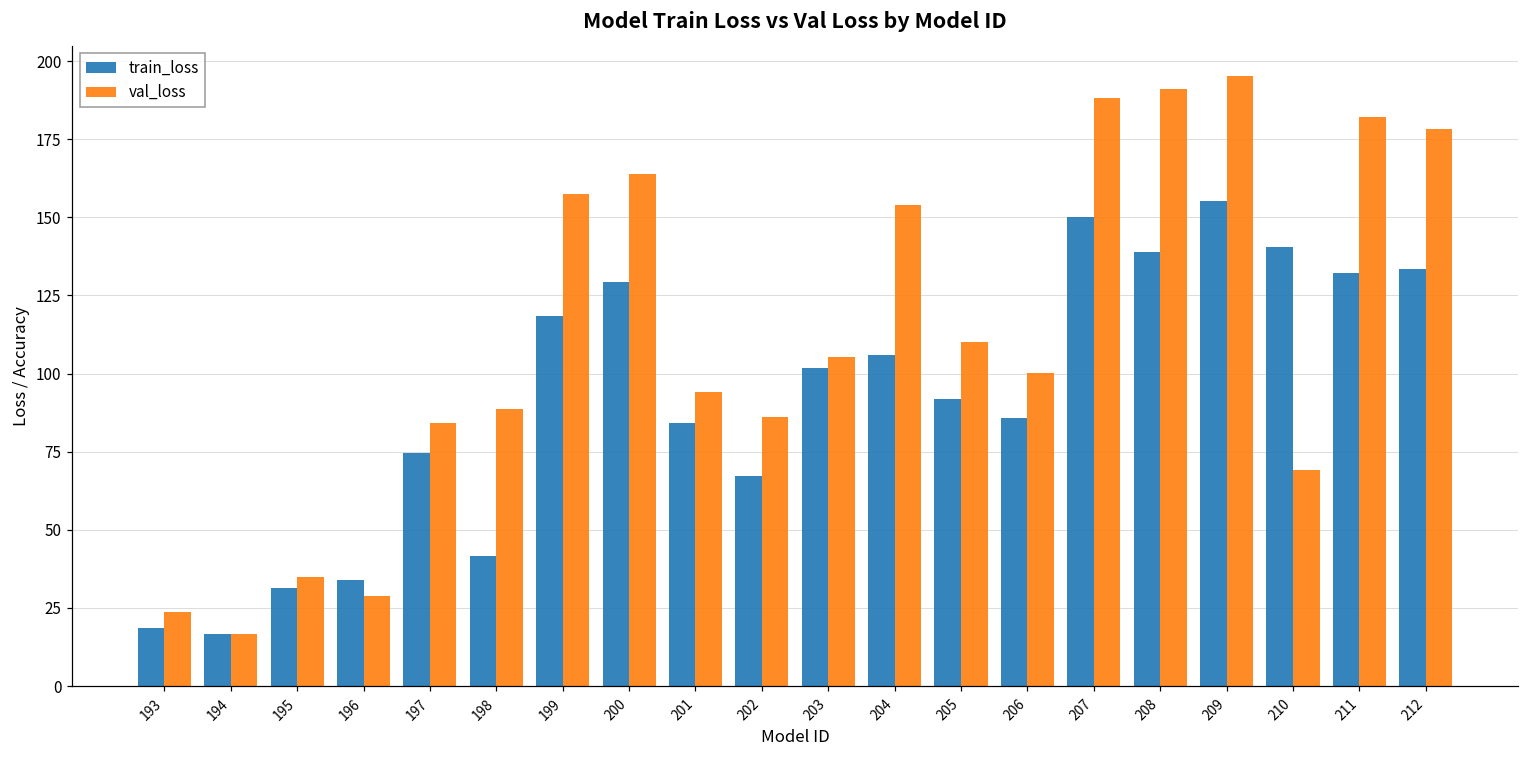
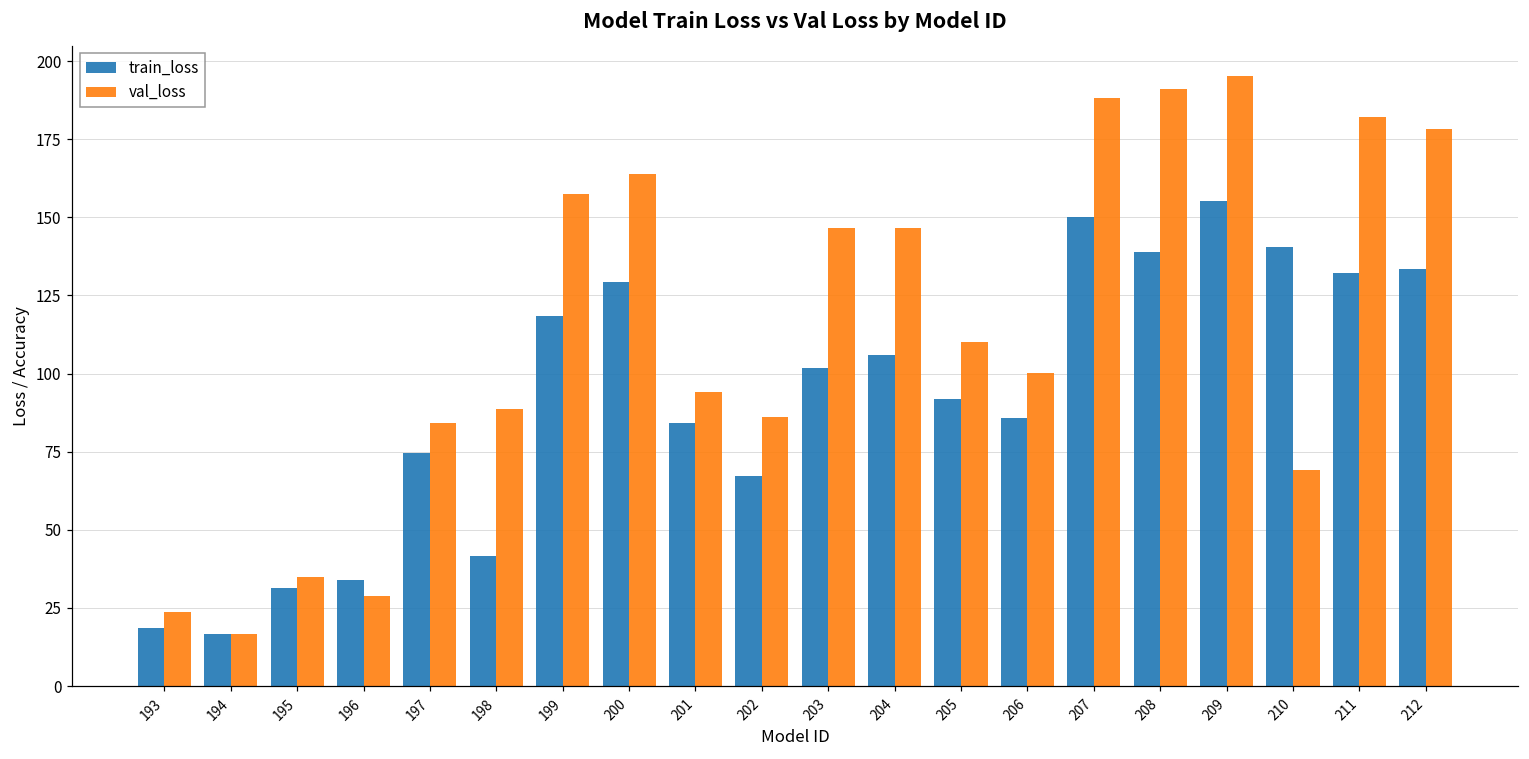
  {
    "train_loss": {
      "193": 19,
      "194": 17,
      "195": 31,
      "196": 34,
      "197": 75,
      "198": 42,
      "199": 118,
      "200": 129,
      "201": 84,
      "202": 67,
      "203": 102,
      "204": 106,
      "205": 92,
      "206": 86,
      "207": 150,
      "208": 139,
      "209": 155,
      "210": 141,
      "211": 132,
      "212": 133
    },
    "val_loss": {
      "193": 24,
      "194": 17,
      "195": 35,
      "196": 29,
      "197": 84,
      "198": 89,
      "199": 157,
      "200": 164,
      "201": 94,
      "202": 86,
-     "203": 105,
-     "204": 154,
+     "203": 147,
+     "204": 147,
      "205": 110,
      "206": 100,
      "207": 188,
      "208": 191,
      "209": 195,
      "210": 69,
      "211": 182,
      "212": 178
    }
  }
